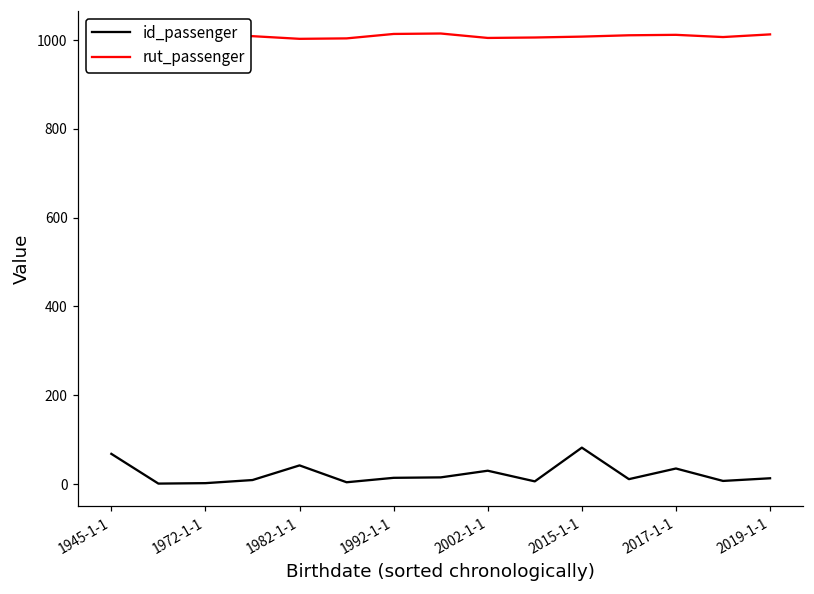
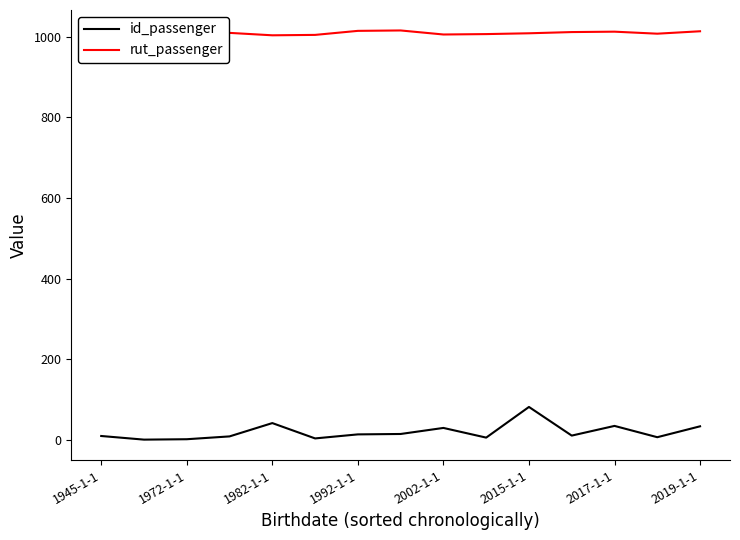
  {
    "id_passenger": {
-     "1945-1-1": 70,
+     "1945-1-1": 10,
      "1972-1-1": 0,
      "1982-1-1": 40,
      "2002-1-1": 30,
      "2015-1-1": 80,
      "2017-1-1": 40,
-     "2019-1-1": 10
+     "2019-1-1": 30
    },
    "rut_passenger": {
      "1982-1-1": 1000,
      "2002-1-1": 1010,
      "2015-1-1": 1010,
      "2017-1-1": 1010,
      "2019-1-1": 1010
    }
  }
